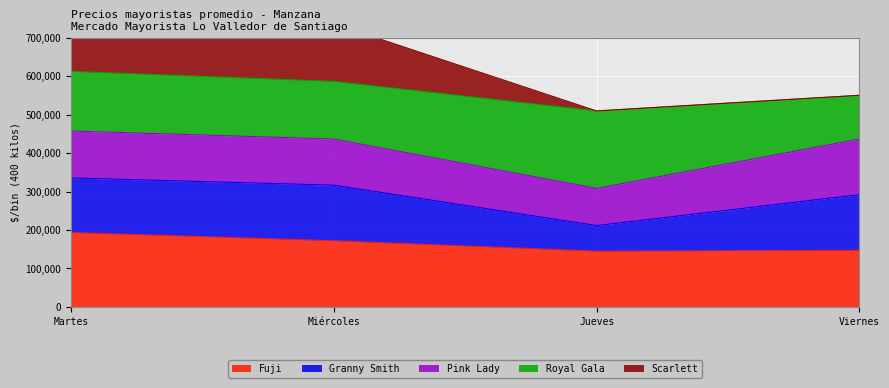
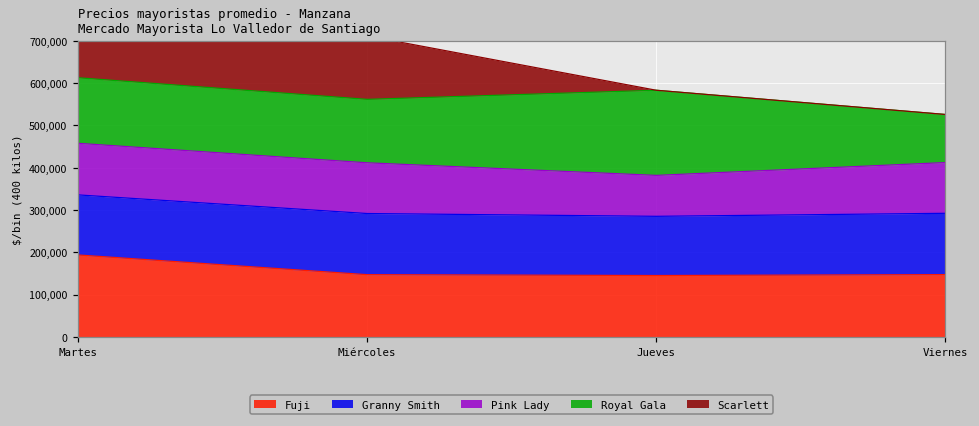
  {
    "Fuji": {
      "Martes": "190,000",
-     "Miércoles": "170,000",
+     "Miércoles": "150,000",
      "Jueves": "150,000",
      "Viernes": "150,000"
    },
    "Granny Smith": {
      "Martes": "140,000",
      "Miércoles": "140,000",
-     "Jueves": "70,000",
+     "Jueves": "140,000",
      "Viernes": "150,000"
    },
    "Pink Lady": {
      "Martes": "120,000",
      "Miércoles": "120,000",
      "Jueves": "100,000",
-     "Viernes": "140,000"
+     "Viernes": "120,000"
    },
    "Royal Gala": {
      "Martes": "160,000",
      "Miércoles": "150,000"
    }
  }
